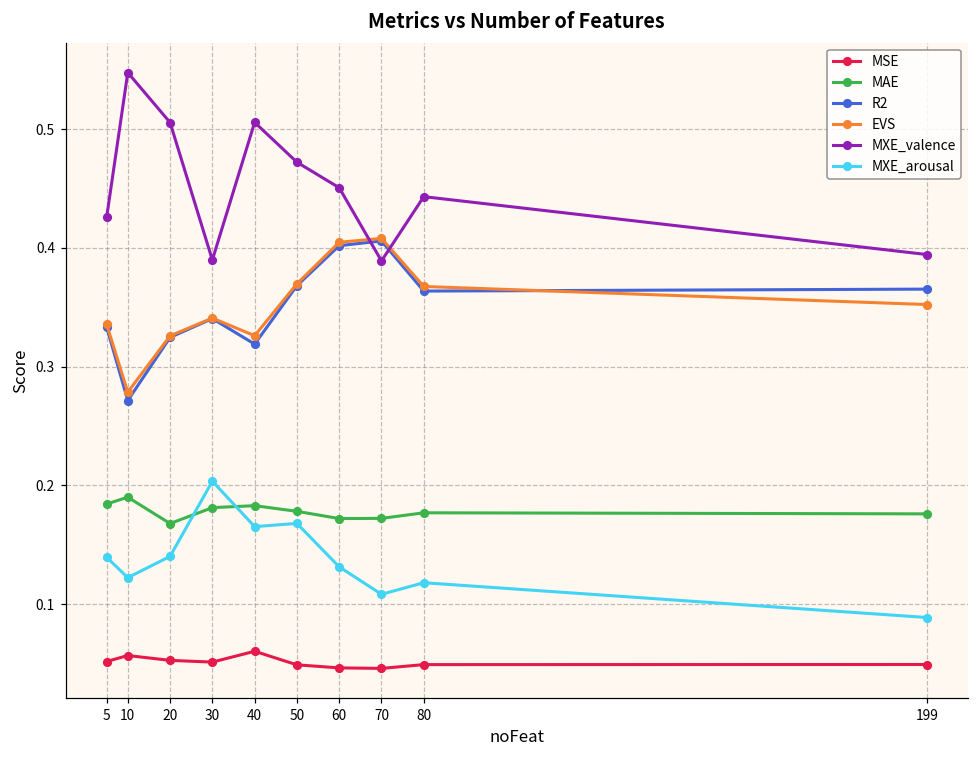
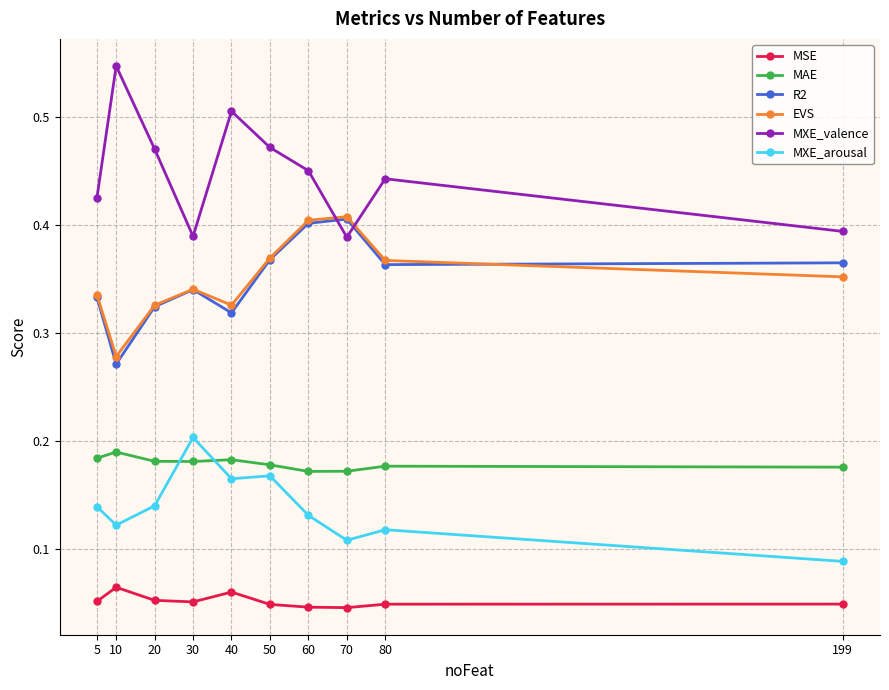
  {
    "MSE": {
      "5": 0.052,
-     "10": 0.057,
+     "10": 0.065,
      "20": 0.053,
      "30": 0.051,
      "40": 0.060,
      "50": 0.049,
      "60": 0.046,
      "70": 0.046,
      "80": 0.049,
      "199": 0.049
    },
    "MAE": {
      "5": 0.184,
      "10": 0.190,
-     "20": 0.168,
+     "20": 0.181,
      "30": 0.181,
      "40": 0.183,
      "50": 0.178,
      "60": 0.172,
      "70": 0.172,
      "80": 0.177,
      "199": 0.176
    },
    "R2": {
      "10": 0.271,
      "40": 0.319,
      "60": 0.402,
      "80": 0.364,
      "199": 0.365
    },
    "EVS": {
      "10": 0.279,
      "40": 0.326,
      "60": 0.405,
      "80": 0.368,
      "199": 0.352
    },
    "MXE_valence": {
      "5": 0.426,
      "10": 0.548,
-     "20": 0.506,
+     "20": 0.471,
      "30": 0.390,
      "40": 0.506,
      "50": 0.472,
      "60": 0.451,
      "70": 0.389,
      "80": 0.443,
      "199": 0.394
    },
    "MXE_arousal": {
      "5": 0.139,
      "10": 0.122,
      "20": 0.140,
      "30": 0.204,
      "40": 0.165,
      "50": 0.168,
      "60": 0.131,
      "70": 0.108,
      "80": 0.118,
      "199": 0.089
    }
  }
